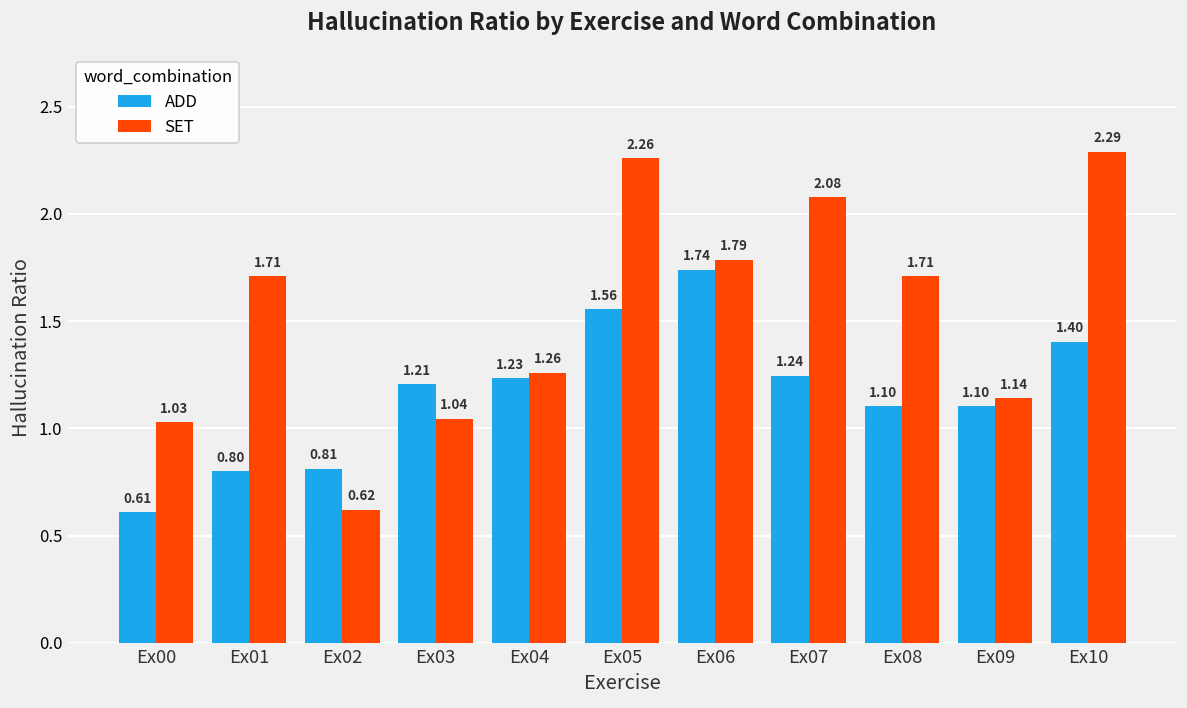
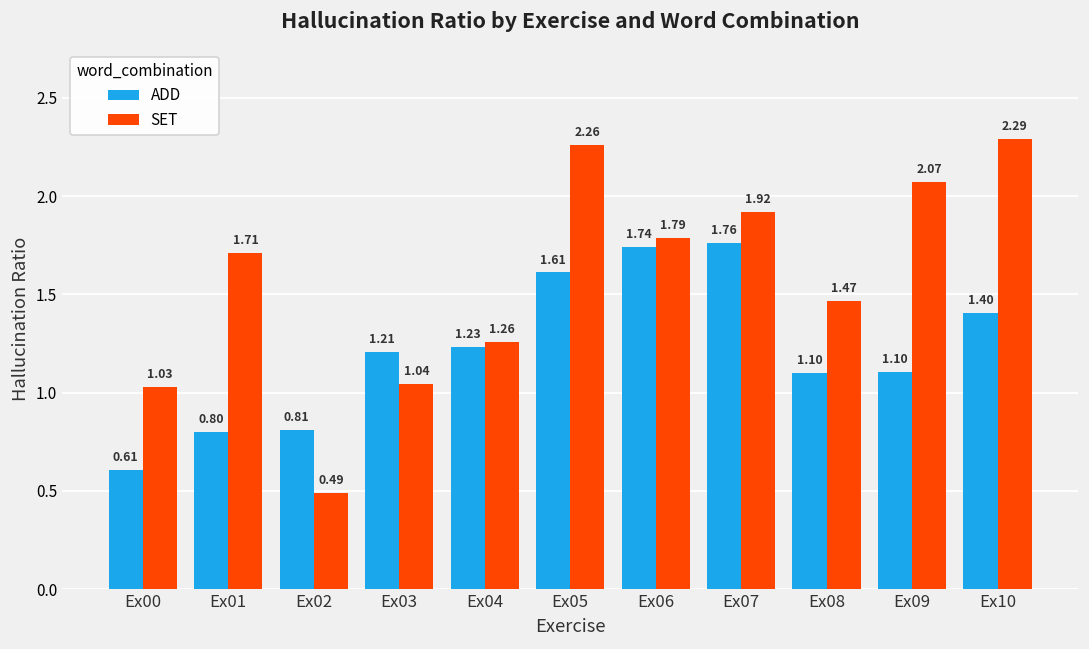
  {
    "ADD": {
      "Ex00": 0.61,
      "Ex01": 0.80,
      "Ex02": 0.81,
      "Ex03": 1.21,
      "Ex04": 1.23,
-     "Ex05": 1.56,
+     "Ex05": 1.61,
      "Ex06": 1.74,
-     "Ex07": 1.24,
+     "Ex07": 1.76,
      "Ex08": 1.10,
      "Ex09": 1.10,
      "Ex10": 1.40
    },
    "SET": {
      "Ex00": 1.03,
      "Ex01": 1.71,
-     "Ex02": 0.62,
+     "Ex02": 0.49,
      "Ex03": 1.04,
      "Ex04": 1.26,
      "Ex05": 2.26,
      "Ex06": 1.79,
-     "Ex07": 2.08,
-     "Ex08": 1.71,
-     "Ex09": 1.14,
+     "Ex07": 1.92,
+     "Ex08": 1.47,
+     "Ex09": 2.07,
      "Ex10": 2.29
    }
  }
